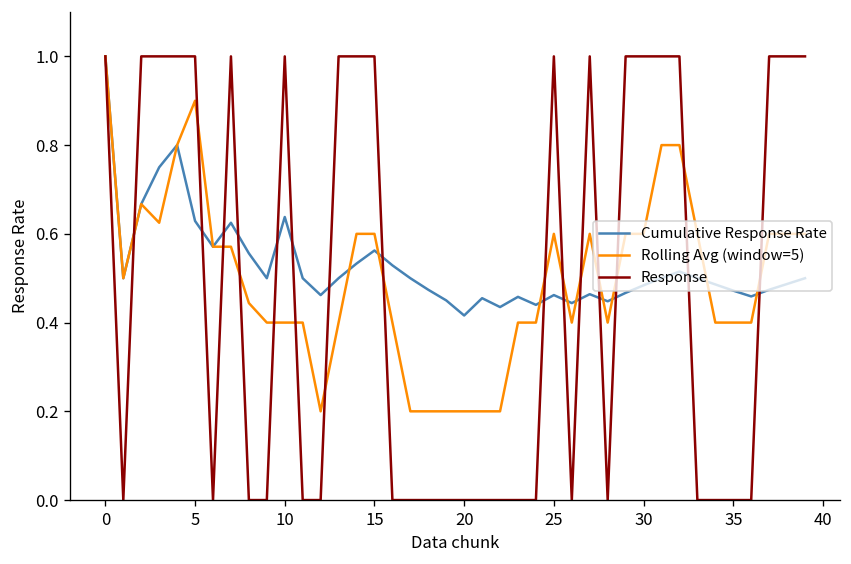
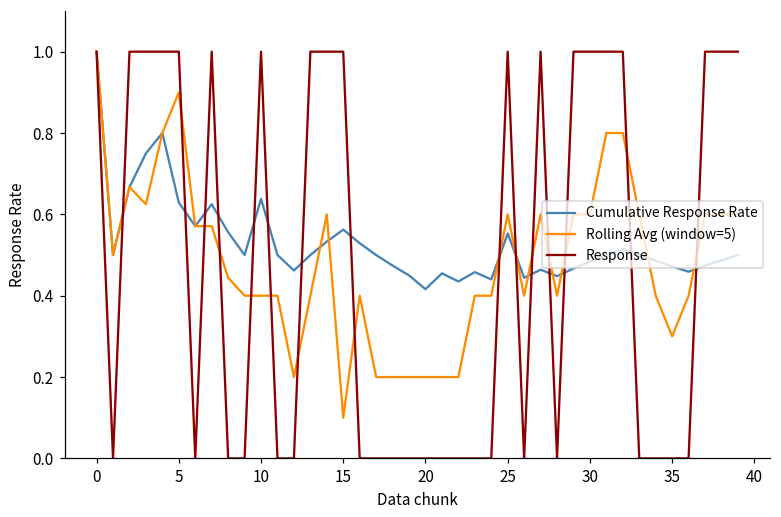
  {
    "Cumulative Response Rate": {
      "5": 0.63,
      "10": 0.64,
      "15": 0.56,
      "20": 0.42,
-     "25": 0.46
+     "25": 0.55
    },
    "Rolling Avg (window=5)": {
      "5": 0.9,
      "10": 0.4,
-     "15": 0.6,
+     "15": 0.1,
      "20": 0.2,
      "25": 0.6,
-     "35": 0.4
+     "35": 0.3
    },
    "Response": {
      "5": 1.00,
      "10": 1.00,
      "15": 1.00,
      "20": 0.00,
      "25": 1.00,
      "30": 1.00,
      "35": 0.00
    }
  }
